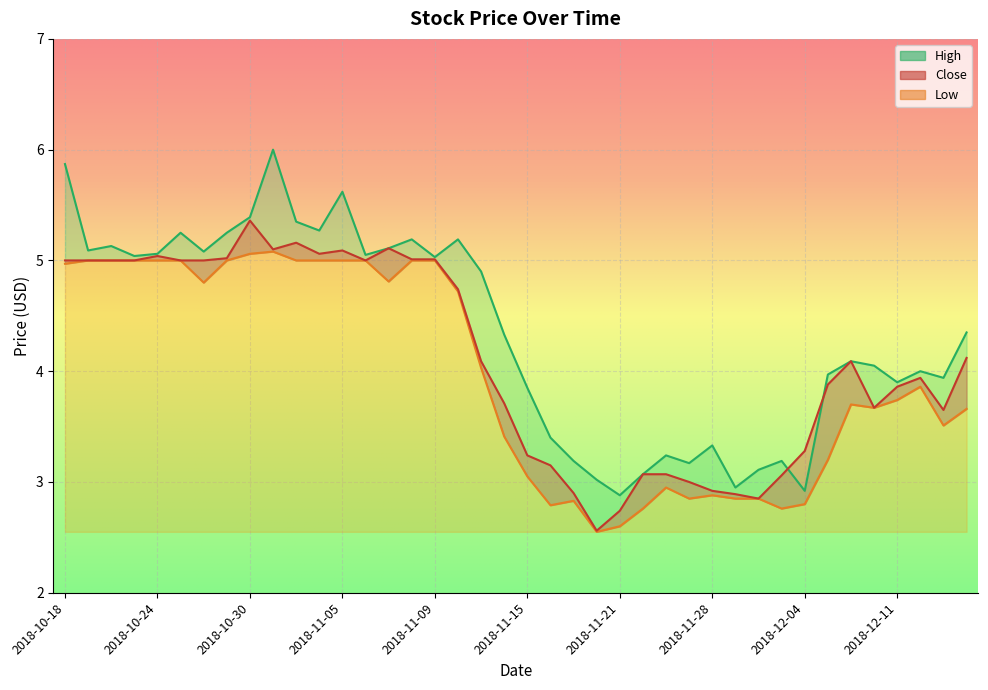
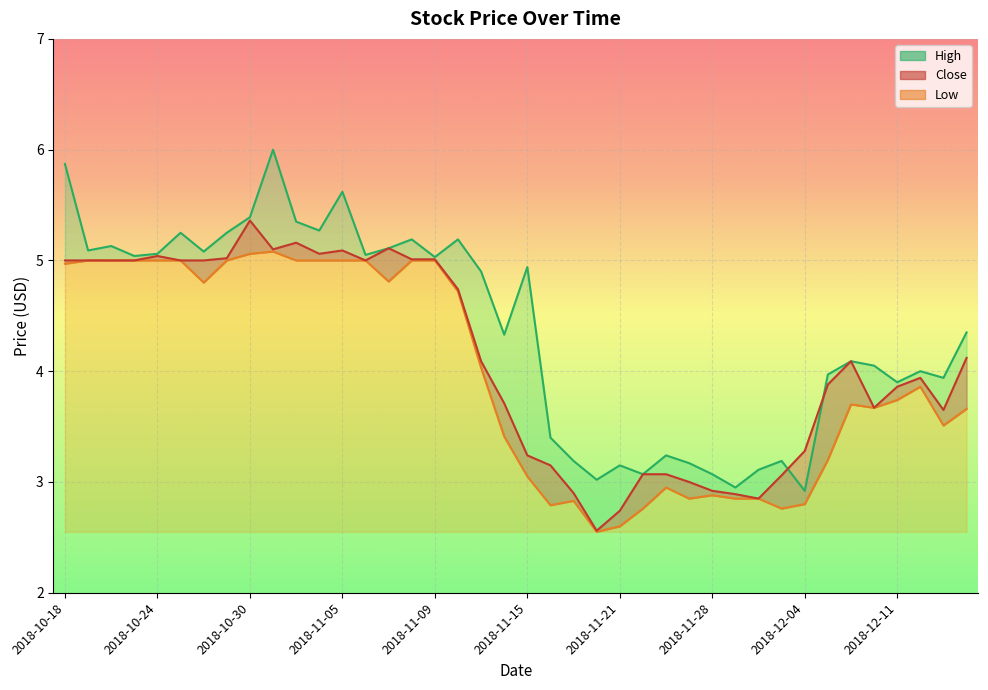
  {
    "High": {
      "2018-10-18": 5.87,
      "2018-10-30": 5.39,
      "2018-11-05": 5.62,
-     "2018-11-15": 3.85,
-     "2018-11-21": 2.88,
-     "2018-11-28": 3.33,
+     "2018-11-15": 4.94,
+     "2018-11-21": 3.15,
+     "2018-11-28": 3.07,
      "2018-12-04": 2.92,
      "2018-12-11": 3.90
    }
  }
